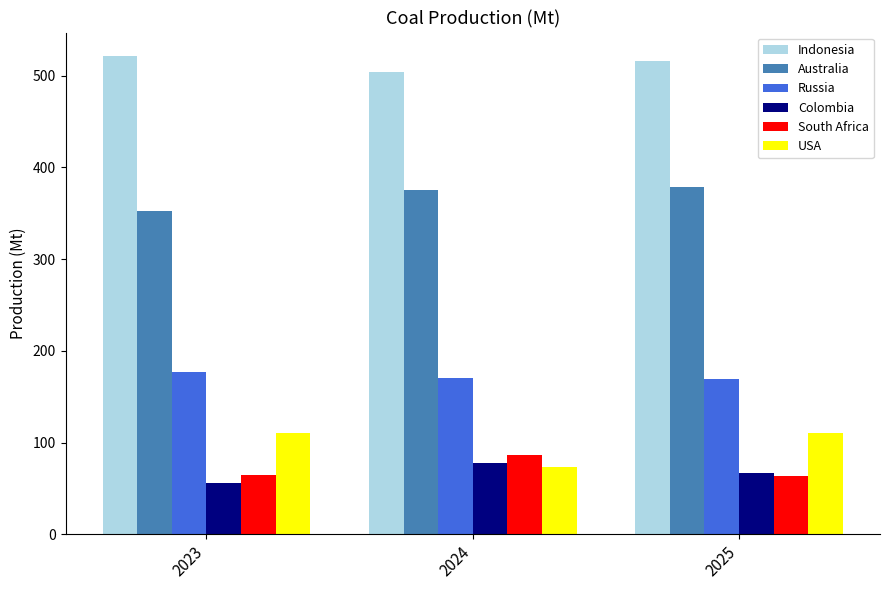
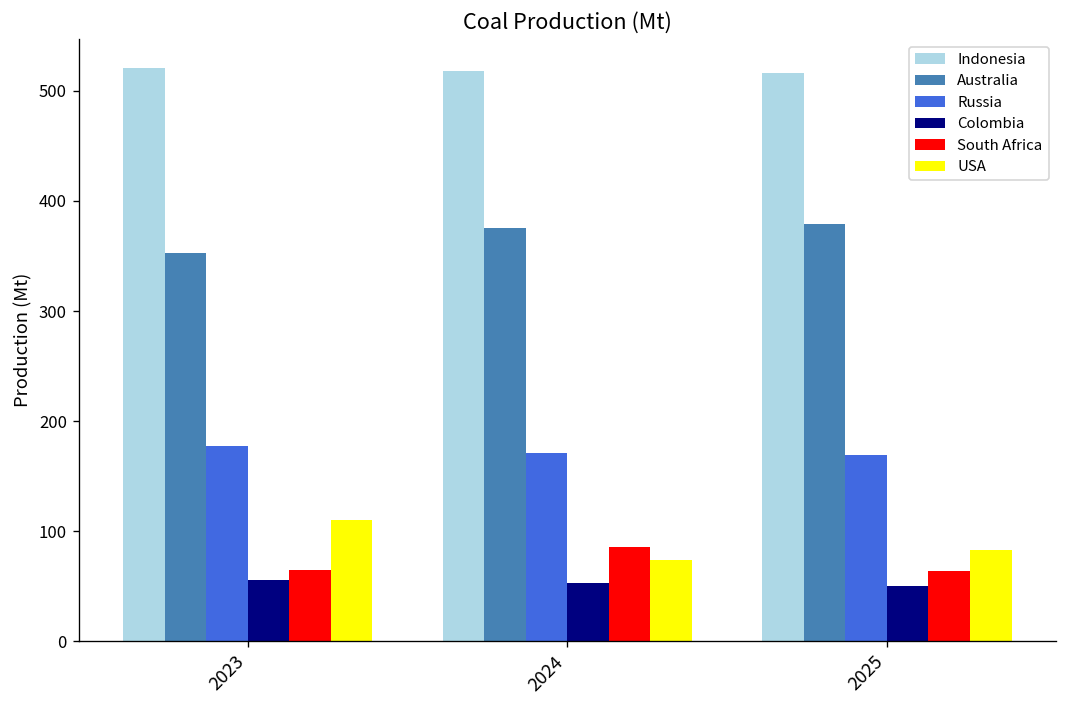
  {
    "Indonesia": {
      "2023": 520,
-     "2024": 500,
+     "2024": 520,
      "2025": 520
    },
    "Colombia": {
      "2023": 60,
-     "2024": 80,
-     "2025": 70
+     "2024": 50,
+     "2025": 50
    },
    "South Africa": {
      "2023": 70,
      "2024": 90,
      "2025": 60
    },
    "USA": {
      "2023": 110,
      "2024": 70,
-     "2025": 110
+     "2025": 80
    }
  }
